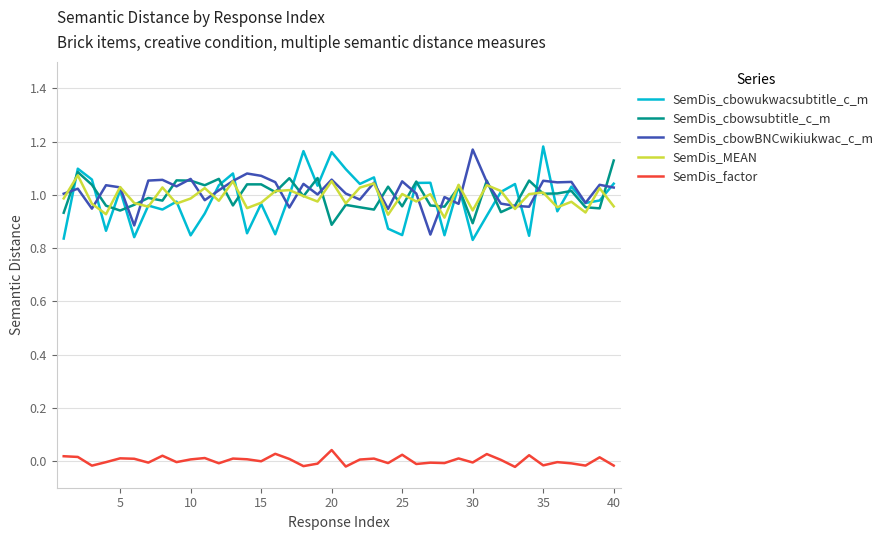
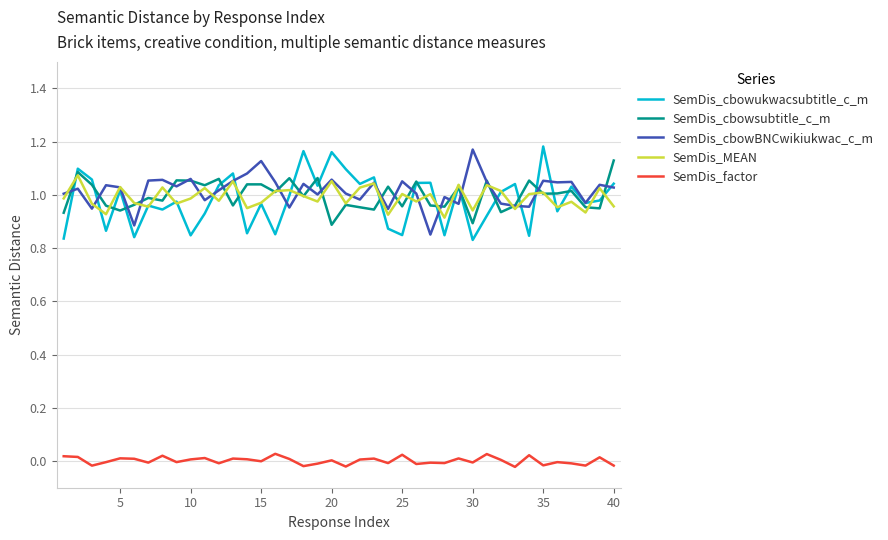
  {
    "SemDis_cbowukwacsubtitle_c_m": {
      "5": 1.02,
      "10": 0.85,
      "20": 1.16,
      "25": 0.85,
      "30": 0.83,
      "35": 1.18,
      "40": 1.04
    },
    "SemDis_cbowsubtitle_c_m": {
      "5": 0.94,
      "15": 1.04,
      "20": 0.89,
      "25": 0.96,
      "30": 0.89,
      "40": 1.13
    },
    "SemDis_cbowBNCwikiukwac_c_m": {
-     "15": 1.07,
+     "15": 1.13,
      "25": 1.05,
      "30": 1.17,
      "35": 1.05,
      "40": 1.03
    },
    "SemDis_MEAN": {
      "10": 0.99,
      "25": 1.00,
      "30": 0.94,
      "40": 0.96
    },
    "SemDis_factor": {
      "5": 0.01,
      "10": 0.01,
      "15": 0.00,
-     "20": 0.04,
+     "20": 0.00,
      "25": 0.02,
      "30": -0.01,
      "35": -0.02,
      "40": -0.02
    }
  }
